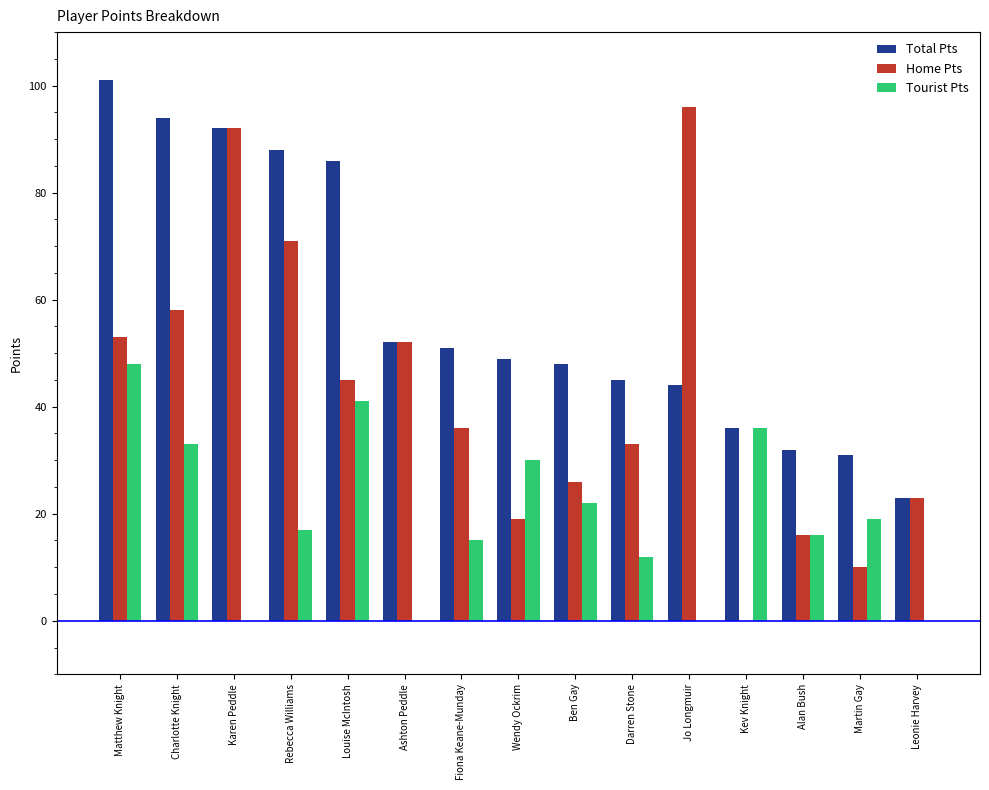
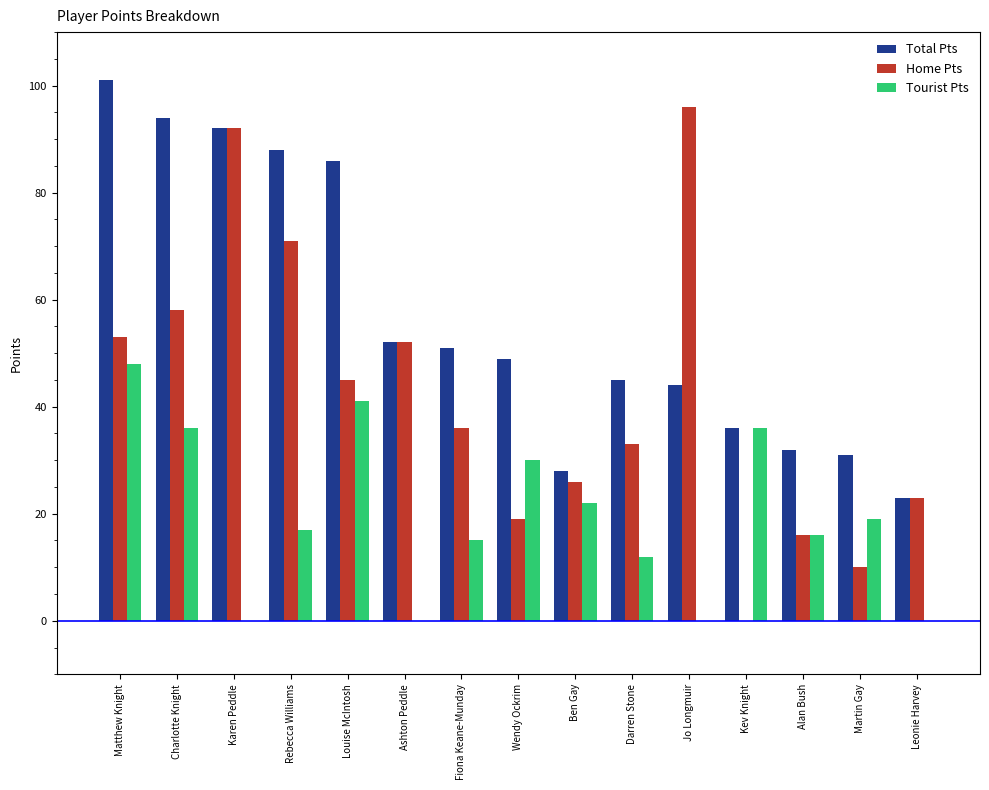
  {
    "Total Pts": {
      "Matthew Knight": 101,
      "Charlotte Knight": 94,
      "Karen Peddle": 92,
      "Rebecca Williams": 88,
      "Louise McIntosh": 86,
      "Ashton Peddle": 52,
      "Fiona Keane-Munday": 51,
      "Wendy Ockrim": 49,
-     "Ben Gay": 48,
+     "Ben Gay": 28,
      "Darren Stone": 45,
      "Jo Longmuir": 44,
      "Kev Knight": 36,
      "Alan Bush": 32,
      "Martin Gay": 31,
      "Leonie Harvey": 23
    },
    "Home Pts": {
      "Matthew Knight": 53,
      "Charlotte Knight": 58,
      "Karen Peddle": 92,
      "Rebecca Williams": 71,
      "Louise McIntosh": 45,
      "Ashton Peddle": 52,
      "Fiona Keane-Munday": 36,
      "Wendy Ockrim": 19,
      "Ben Gay": 26,
      "Darren Stone": 33,
      "Jo Longmuir": 96,
      "Kev Knight": 0,
      "Alan Bush": 16,
      "Martin Gay": 10,
      "Leonie Harvey": 23
    },
    "Tourist Pts": {
      "Matthew Knight": 48,
-     "Charlotte Knight": 33,
+     "Charlotte Knight": 36,
      "Karen Peddle": 0,
      "Rebecca Williams": 17,
      "Louise McIntosh": 41,
      "Ashton Peddle": 0,
      "Fiona Keane-Munday": 15,
      "Wendy Ockrim": 30,
      "Ben Gay": 22,
      "Darren Stone": 12,
      "Jo Longmuir": 0,
      "Kev Knight": 36,
      "Alan Bush": 16,
      "Martin Gay": 19,
      "Leonie Harvey": 0
    }
  }
